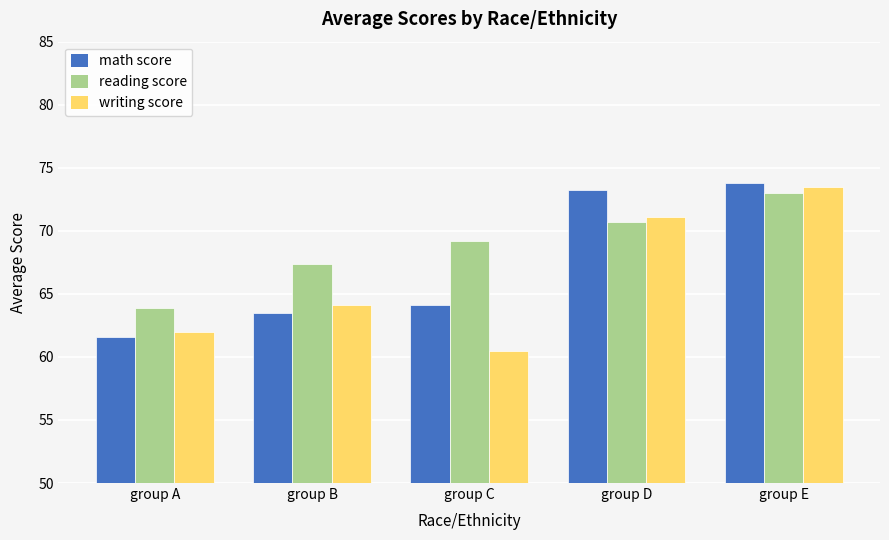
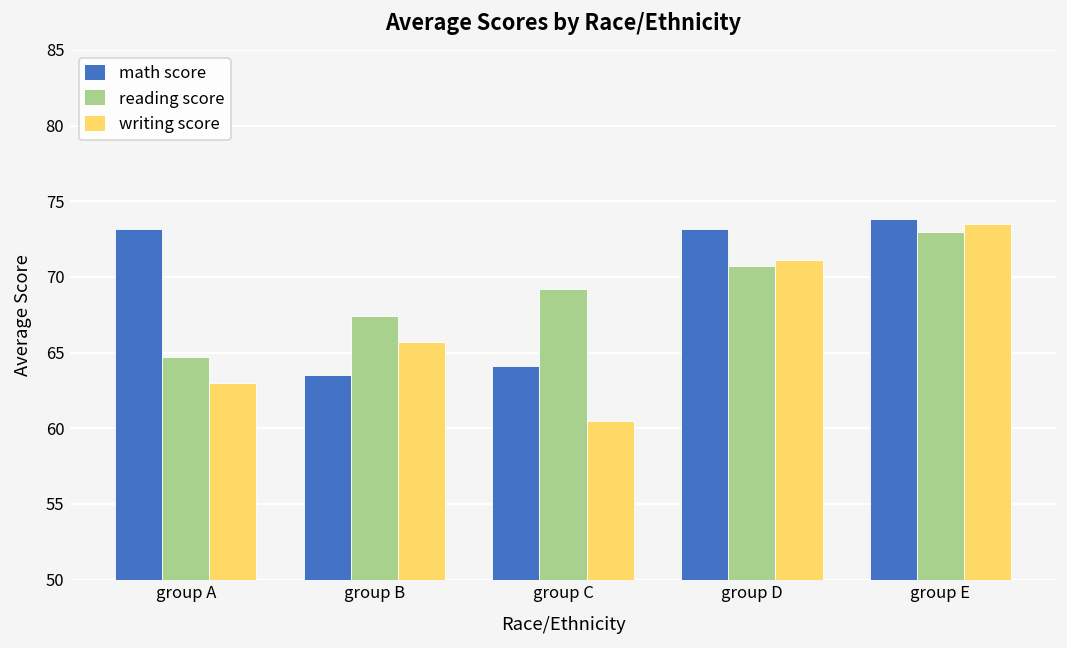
  {
    "math score": {
-     "group A": 61.6,
+     "group A": 73.2,
      "group B": 63.5,
      "group C": 64.1,
      "group D": 73.2,
      "group E": 73.8
    },
    "reading score": {
-     "group A": 63.9,
+     "group A": 64.7,
      "group B": 67.4,
      "group C": 69.2,
      "group D": 70.7,
      "group E": 73.0
    },
    "writing score": {
-     "group A": 62,
-     "group B": 64.1,
+     "group A": 63,
+     "group B": 65.7,
      "group C": 60.5,
      "group D": 71.1,
      "group E": 73.5
    }
  }
